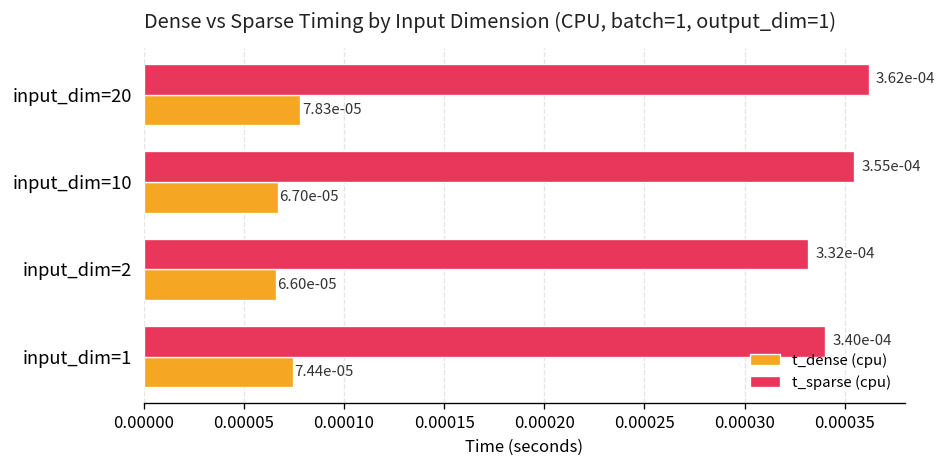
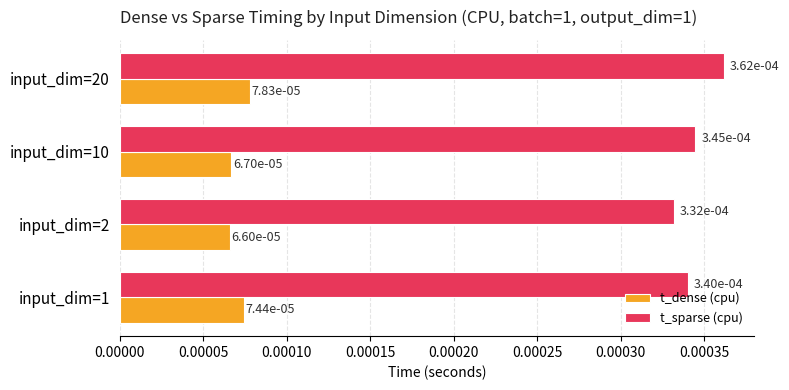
  {
    "t_dense (cpu)": {
      "input_dim=20": "7.83e-05",
      "input_dim=10": "6.70e-05",
      "input_dim=2": "6.60e-05",
      "input_dim=1": "7.44e-05"
    },
    "t_sparse (cpu)": {
      "input_dim=20": "3.62e-04",
-     "input_dim=10": "3.55e-04",
+     "input_dim=10": "3.45e-04",
      "input_dim=2": "3.32e-04",
      "input_dim=1": "3.40e-04"
    }
  }
